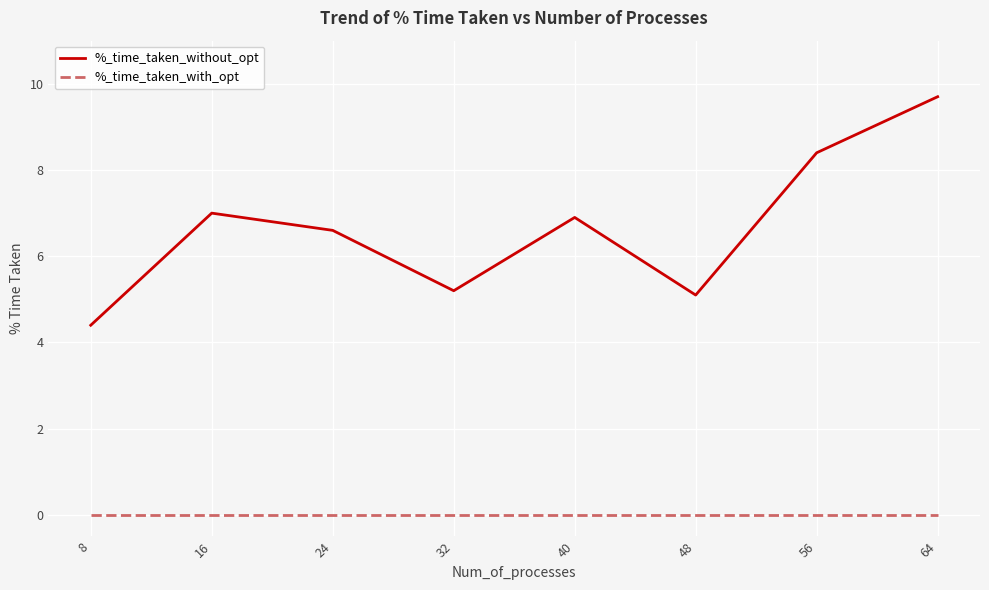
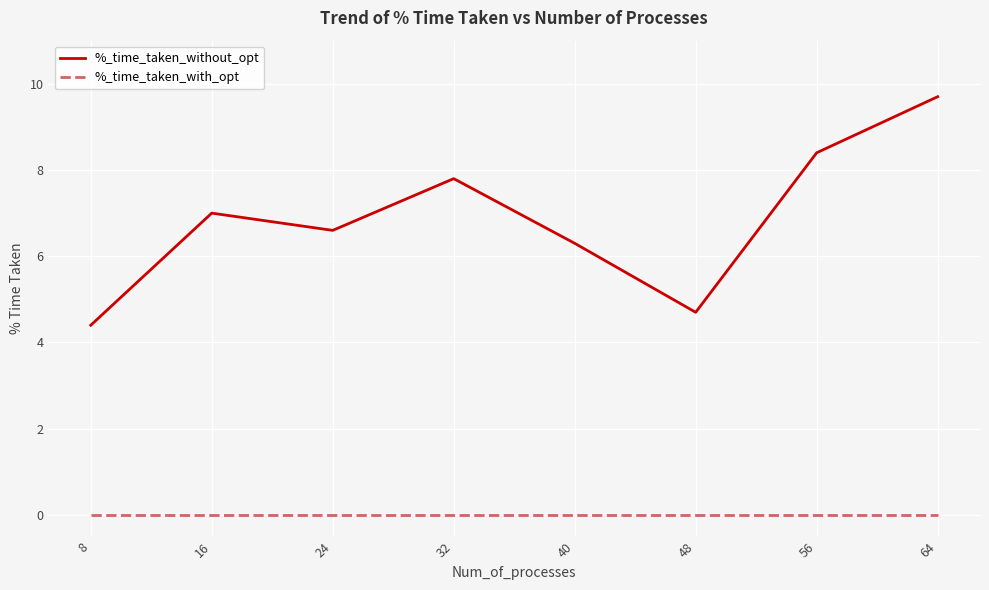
  {
    "%_time_taken_without_opt": {
      "8": 4.4,
      "16": 7.0,
      "24": 6.6,
-     "32": 5.2,
-     "40": 6.9,
-     "48": 5.1,
+     "32": 7.8,
+     "40": 6.3,
+     "48": 4.7,
      "56": 8.4,
      "64": 9.7
    },
    "%_time_taken_with_opt": {
      "8": 0.0,
      "16": 0.0,
      "24": 0.0,
      "32": 0.0,
      "40": 0.0,
      "48": 0.0,
      "56": 0.0,
      "64": 0.0
    }
  }
